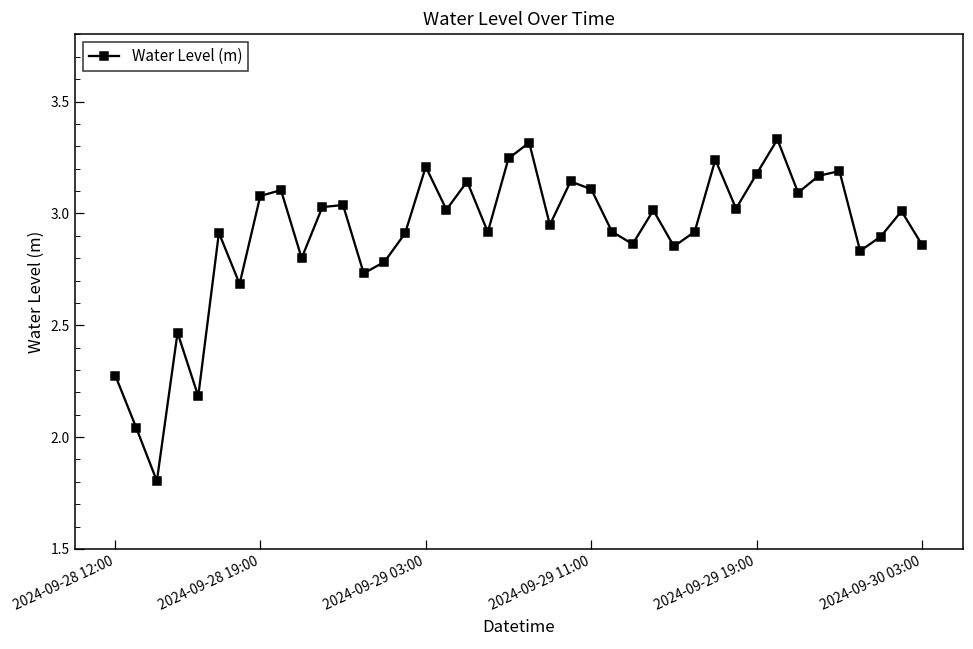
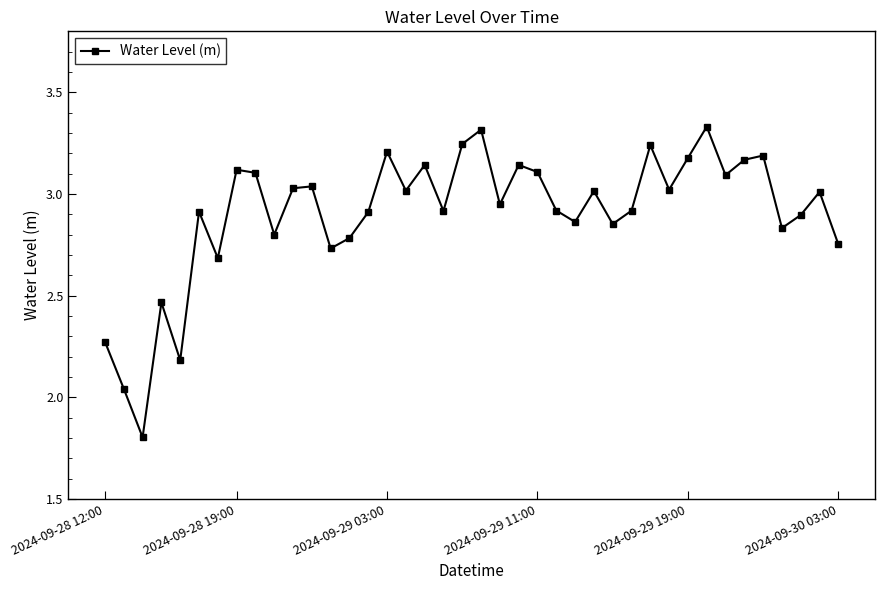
  {
    "2024-09-28 12:00": 2.27,
-   "2024-09-28 19:00": 3.08,
+   "2024-09-28 19:00": 3.12,
    "2024-09-29 03:00": 3.21,
    "2024-09-29 11:00": 3.11,
    "2024-09-29 19:00": 3.18,
-   "2024-09-30 03:00": 2.86
+   "2024-09-30 03:00": 2.75
  }
